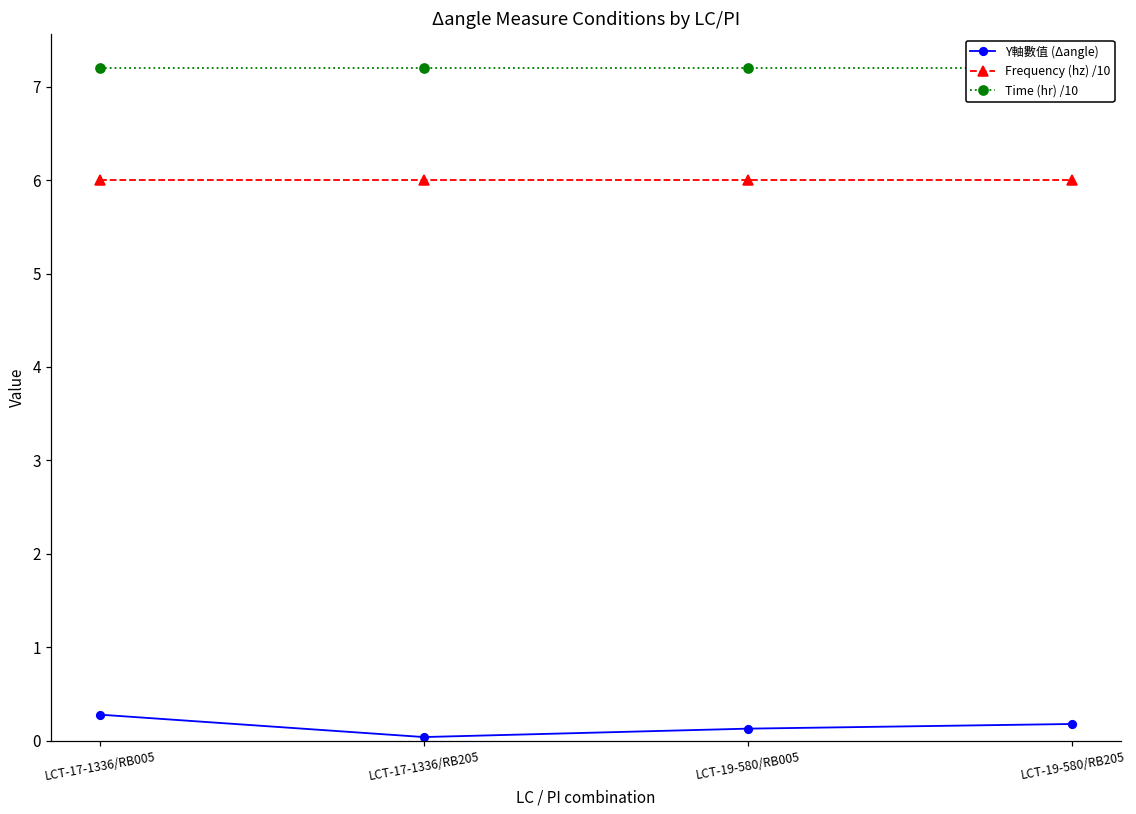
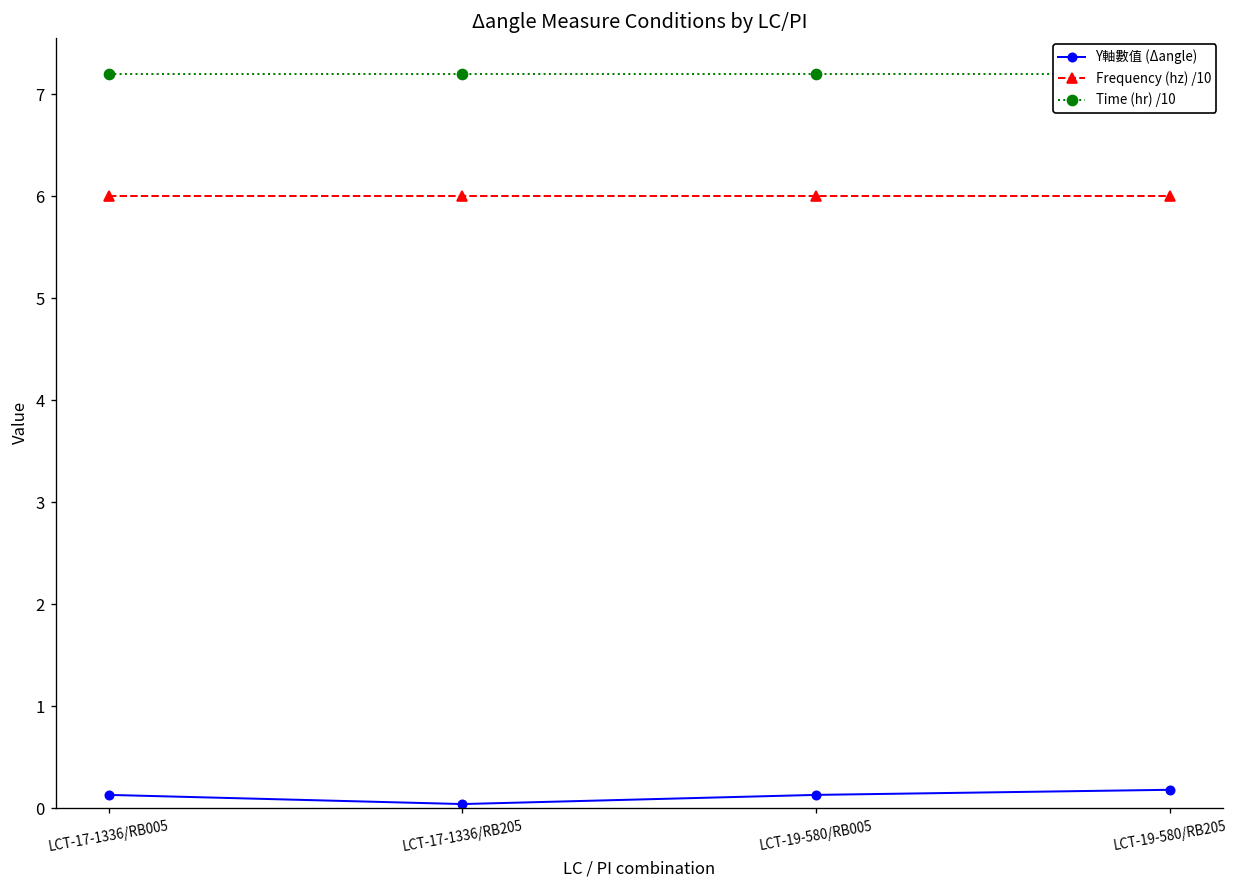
  {
    "Y軸數值 (Δangle)": {
-     "LCT-17-1336/RB005": 0.3,
+     "LCT-17-1336/RB005": 0.1,
      "LCT-17-1336/RB205": 0.0,
      "LCT-19-580/RB005": 0.1,
      "LCT-19-580/RB205": 0.2
    },
    "Frequency (hz) /10": {
      "LCT-17-1336/RB005": 6.0,
      "LCT-17-1336/RB205": 6.0,
      "LCT-19-580/RB005": 6.0,
      "LCT-19-580/RB205": 6.0
    },
    "Time (hr) /10": {
      "LCT-17-1336/RB005": 7.2,
      "LCT-17-1336/RB205": 7.2,
      "LCT-19-580/RB005": 7.2
    }
  }
